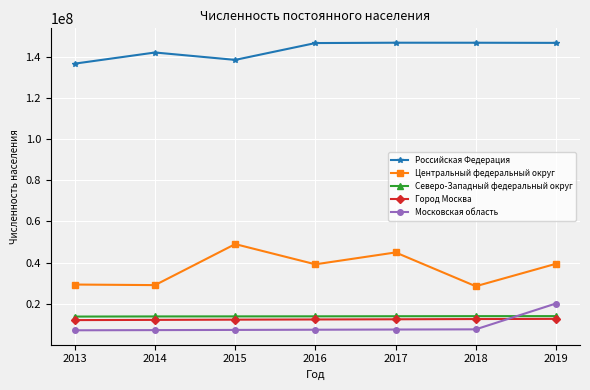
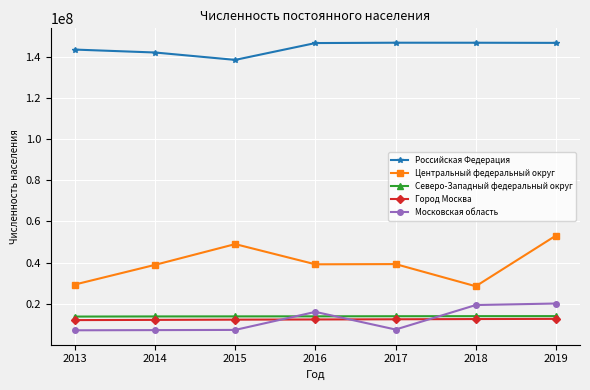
  {
    "Российская Федерация": {
-     "2013": 137000000,
+     "2013": 144000000,
      "2014": 142000000,
      "2015": 138000000,
      "2016": 147000000,
      "2017": 147000000,
      "2018": 147000000,
      "2019": 147000000
    },
    "Центральный федеральный округ": {
      "2013": 29000000,
-     "2014": 29000000,
+     "2014": 39000000,
      "2015": 49000000,
      "2016": 39000000,
-     "2017": 45000000,
+     "2017": 39000000,
      "2018": 28000000,
-     "2019": 39000000
+     "2019": 53000000
    },
    "Северо-Западный федеральный округ": {
      "2013": 14000000,
      "2014": 14000000,
      "2015": 14000000,
      "2016": 14000000,
      "2017": 14000000,
      "2018": 14000000,
      "2019": 14000000
    },
    "Город Москва": {
      "2013": 12000000,
      "2014": 12000000,
      "2015": 12000000,
      "2016": 12000000,
      "2017": 12000000,
      "2018": 13000000,
      "2019": 13000000
    },
    "Московская область": {
      "2013": 7000000,
      "2014": 7000000,
      "2015": 7000000,
-     "2016": 7000000,
+     "2016": 16000000,
      "2017": 7000000,
-     "2018": 8000000,
+     "2018": 19000000,
      "2019": 20000000
    }
  }
